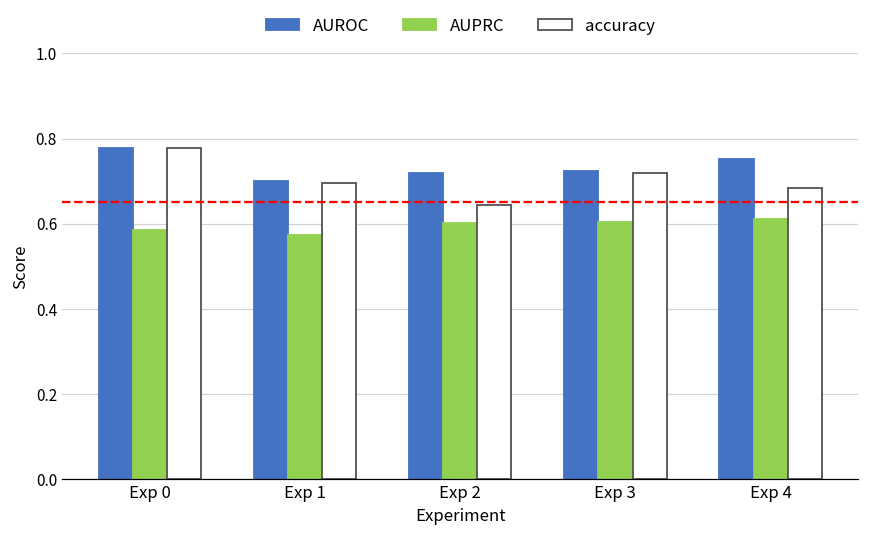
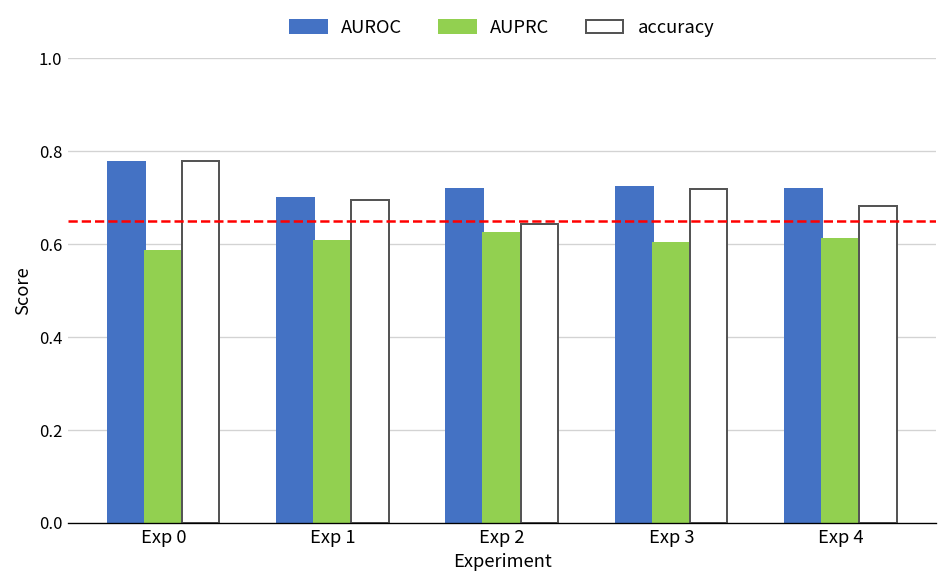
  {
    "AUROC": {
      "Exp 0": 0.78,
      "Exp 1": 0.70,
      "Exp 2": 0.72,
      "Exp 3": 0.72,
-     "Exp 4": 0.75
+     "Exp 4": 0.72
    },
    "AUPRC": {
      "Exp 0": 0.58,
-     "Exp 1": 0.57,
-     "Exp 2": 0.60,
+     "Exp 1": 0.61,
+     "Exp 2": 0.62,
      "Exp 3": 0.60,
      "Exp 4": 0.61
    },
    "accuracy": {
      "Exp 0": 0.78,
      "Exp 1": 0.70,
      "Exp 2": 0.64,
      "Exp 3": 0.72,
      "Exp 4": 0.68
    }
  }
